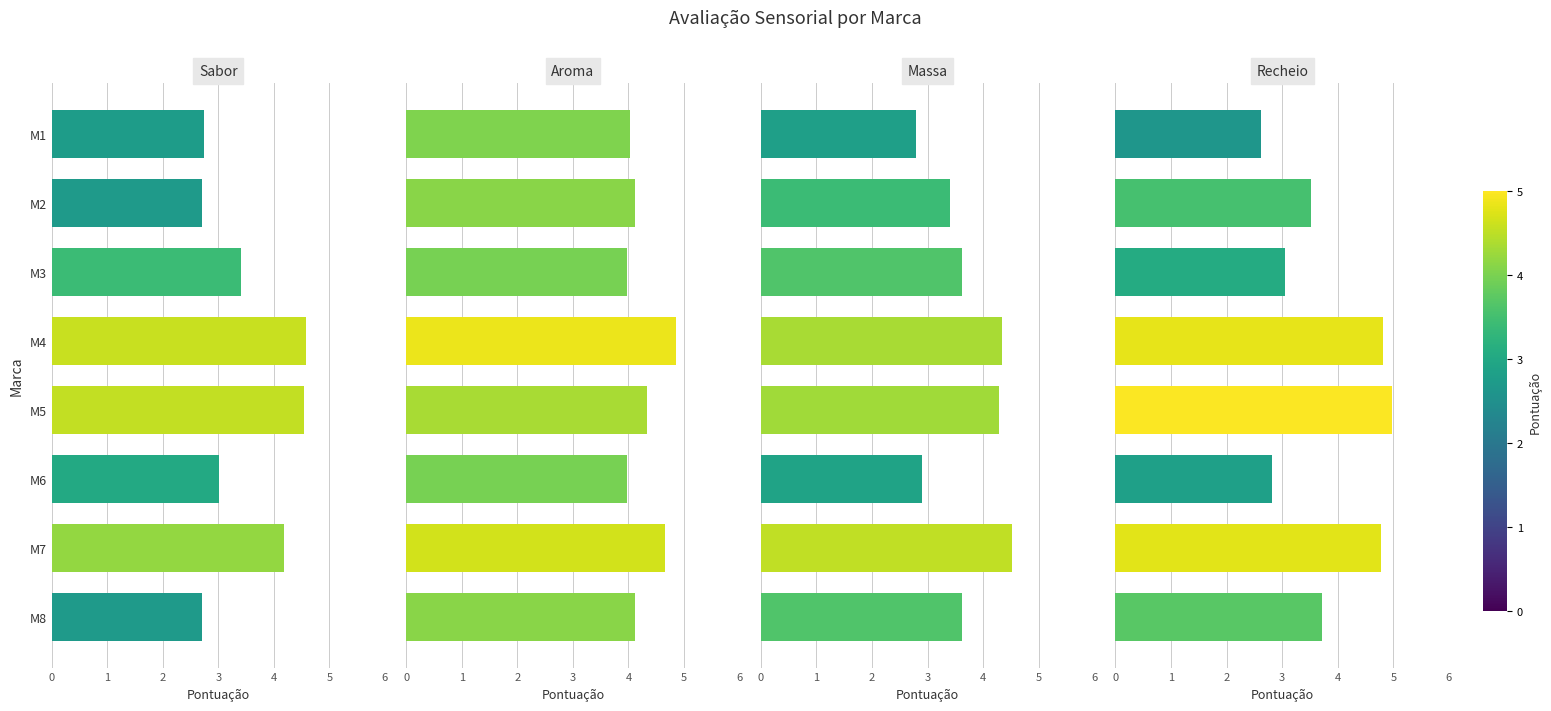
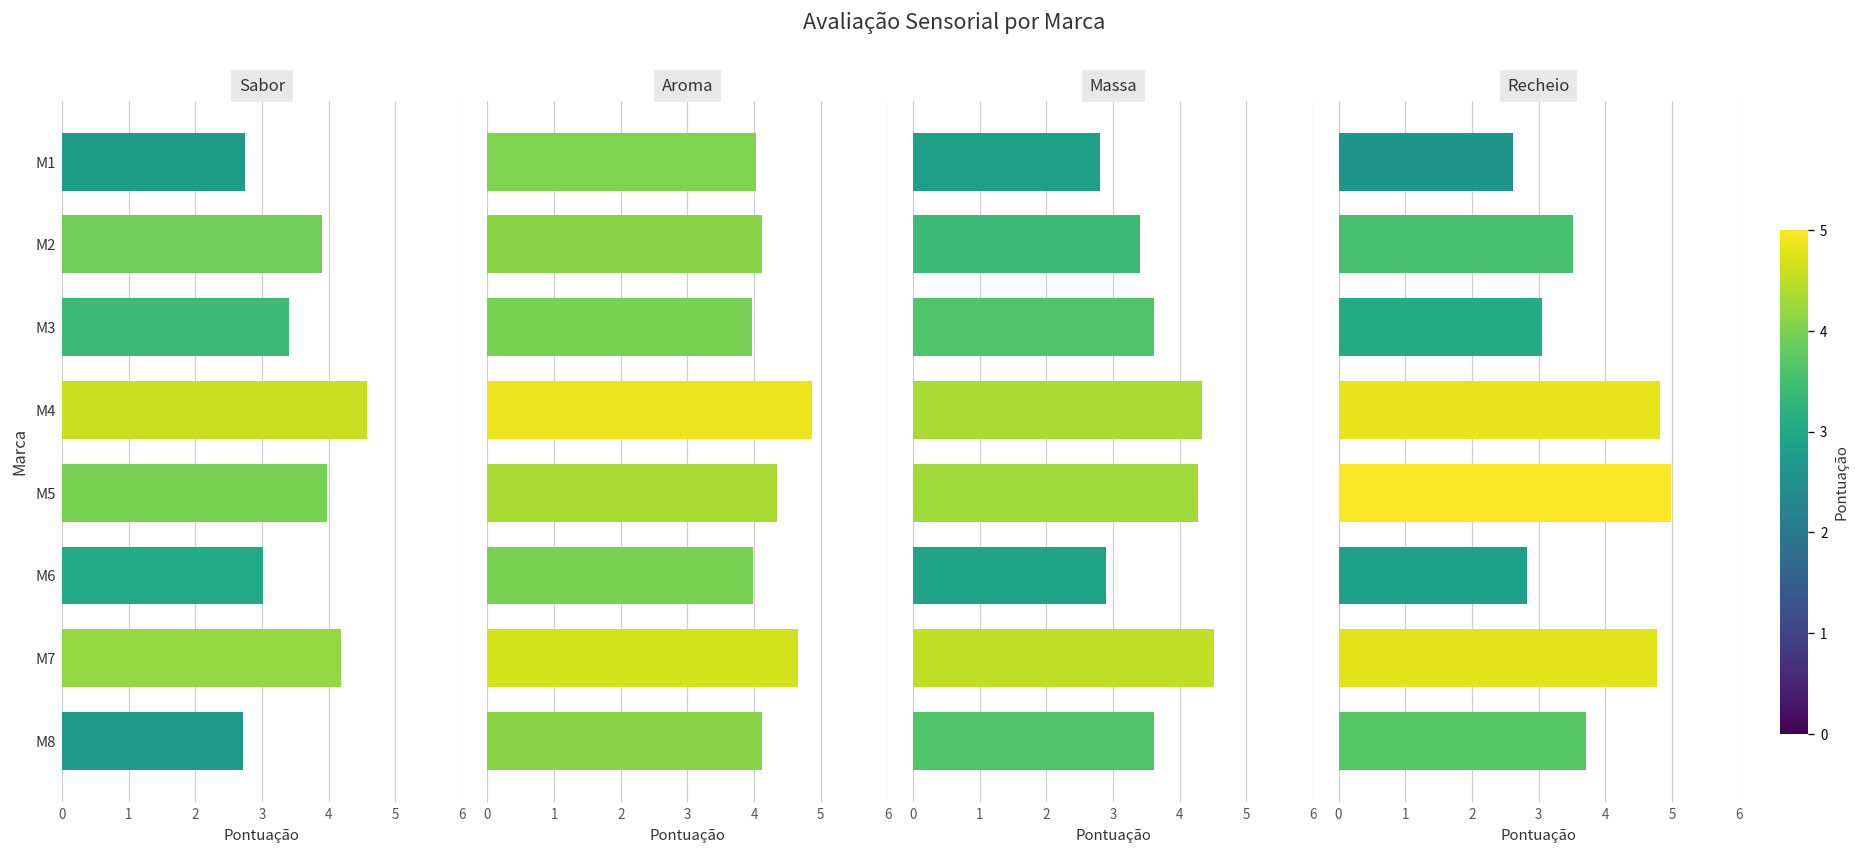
  {
    "Sabor": {
      "M1": 2.8,
-     "M2": 2.7,
+     "M2": 3.9,
      "M3": 3.4,
      "M4": 4.6,
-     "M5": 4.6,
+     "M5": 4.0,
      "M6": 3.0,
      "M7": 4.2,
      "M8": 2.7
    }
  }
